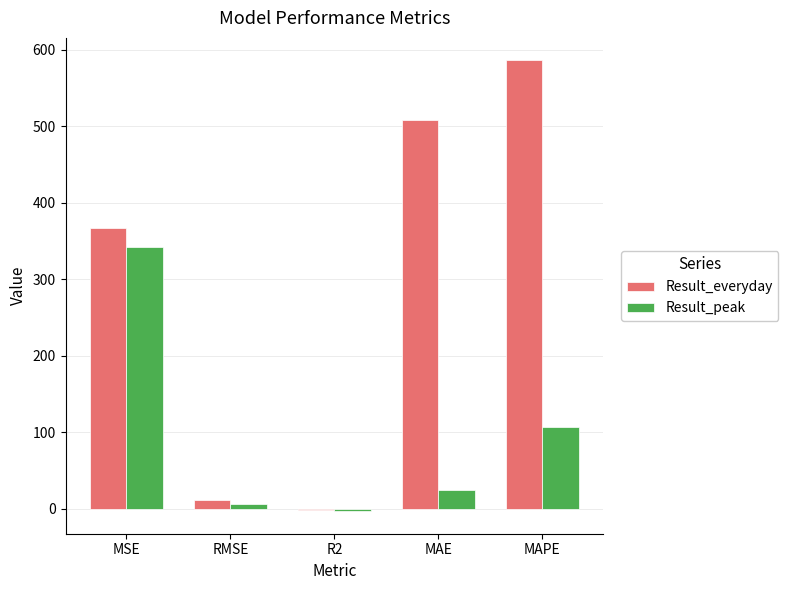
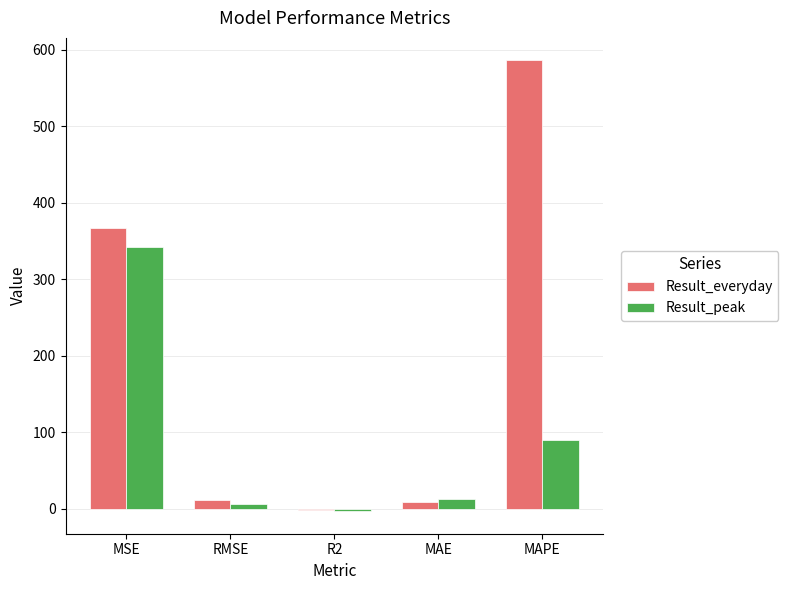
  {
    "Result_everyday": {
      "MSE": 370,
      "RMSE": 10,
-     "MAE": 510,
+     "MAE": 10,
      "MAPE": 590
    },
    "Result_peak": {
      "MSE": 340,
      "RMSE": 10,
-     "MAE": 20,
-     "MAPE": 110
+     "MAE": 10,
+     "MAPE": 90
    }
  }
